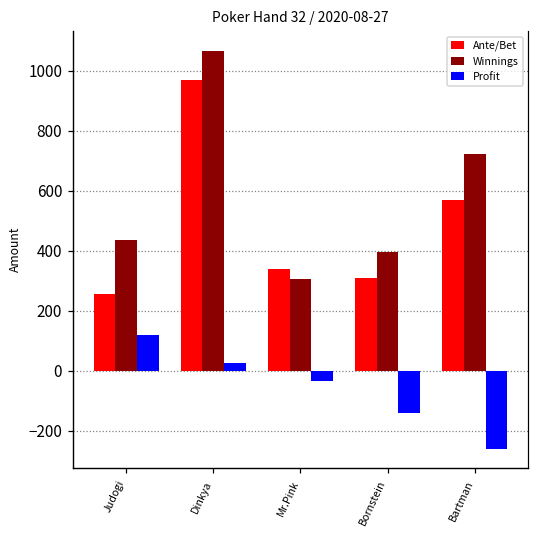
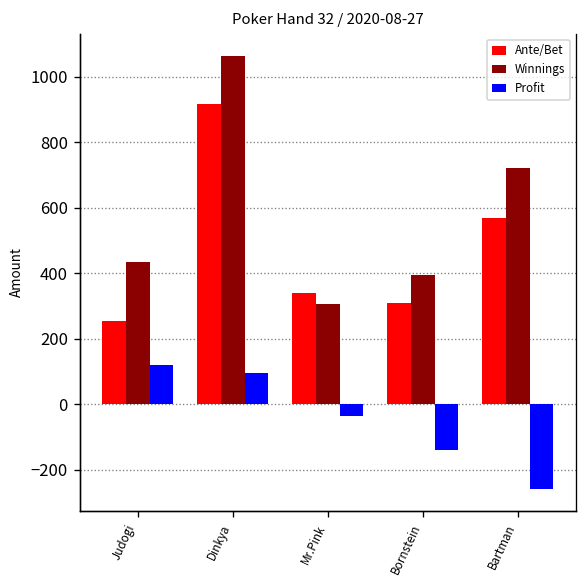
  {
    "Ante/Bet": {
      "Judogi": 250,
-     "Dinkya": 970,
+     "Dinkya": 920,
      "Mr.Pink": 340,
      "Bornstein": 310,
      "Bartman": 570
    },
    "Winnings": {
      "Judogi": 440,
      "Dinkya": 1070,
      "Mr.Pink": 310,
      "Bornstein": 400,
      "Bartman": 720
    },
    "Profit": {
      "Judogi": 120,
-     "Dinkya": 20,
+     "Dinkya": 100,
      "Mr.Pink": -40,
      "Bornstein": -140,
      "Bartman": -260
    }
  }
